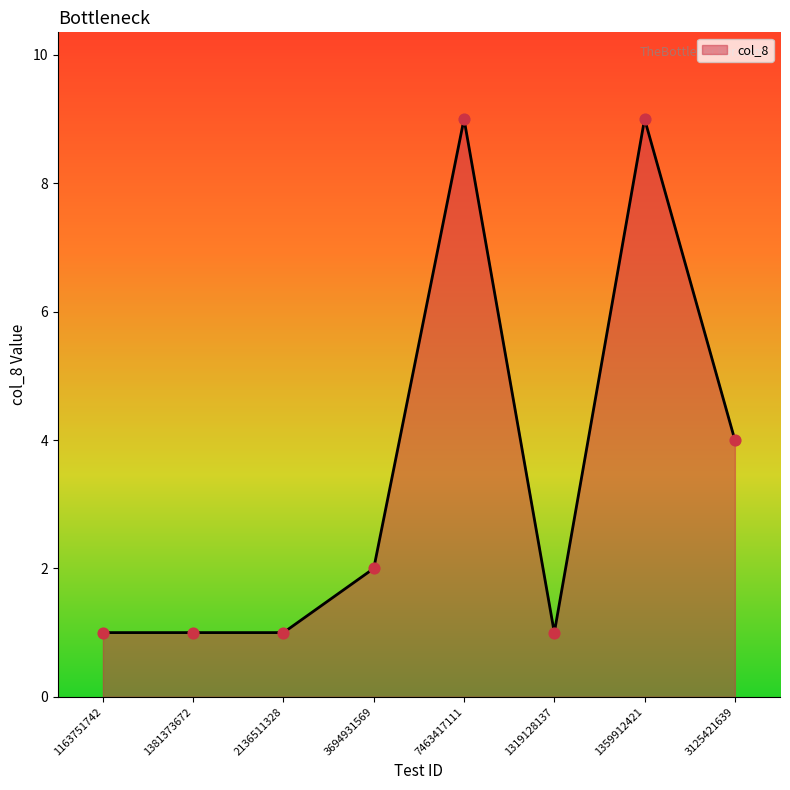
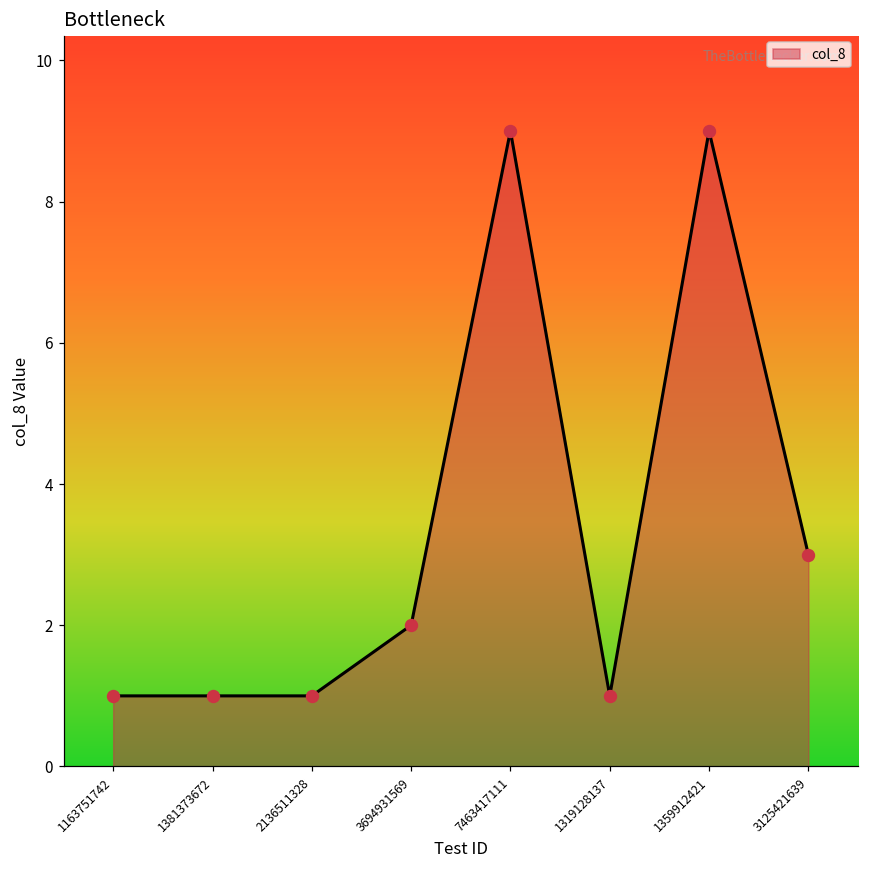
  {
    "1163751742": 1,
    "1381373672": 1,
    "2136511328": 1,
    "3694931569": 2,
    "7463417111": 9,
    "1319128137": 1,
    "1359912421": 9,
-   "3125421639": 4
+   "3125421639": 3
  }
